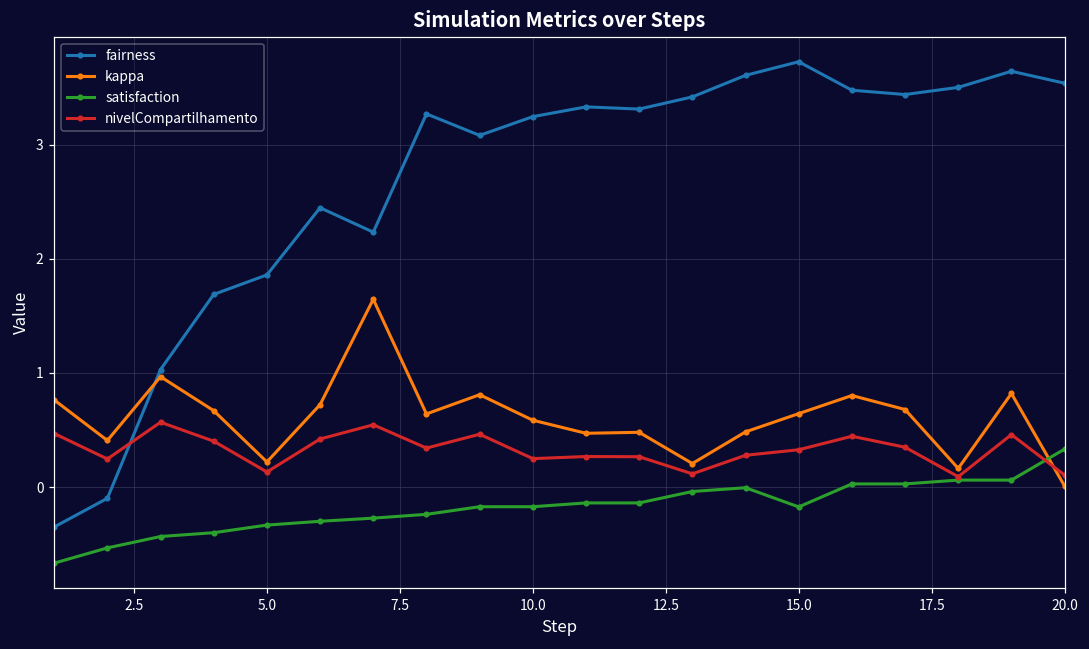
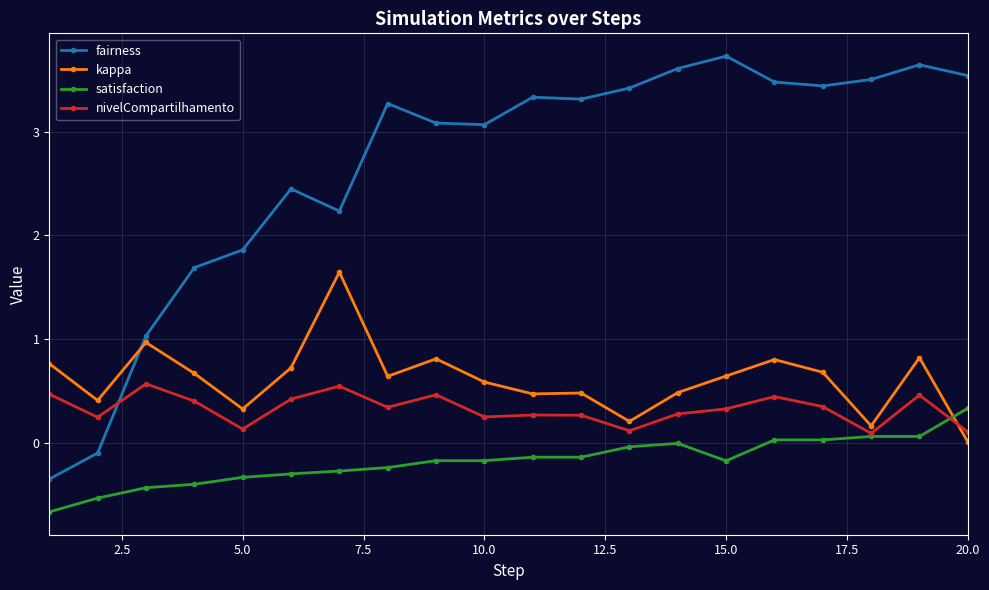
  {
    "fairness": {
      "5.0": 1.86,
-     "10.0": 3.25,
+     "10.0": 3.07,
      "15.0": 3.73,
      "20.0": 3.54
    },
    "kappa": {
-     "5.0": 0.22,
+     "5.0": 0.33,
      "10.0": 0.59,
      "15.0": 0.64,
      "20.0": 0.01
    },
    "satisfaction": {
      "5.0": -0.33,
      "10.0": -0.17,
      "15.0": -0.17,
      "20.0": 0.33
    },
    "nivelCompartilhamento": {
      "5.0": 0.13,
      "10.0": 0.25,
      "15.0": 0.33,
      "20.0": 0.10
    }
  }
